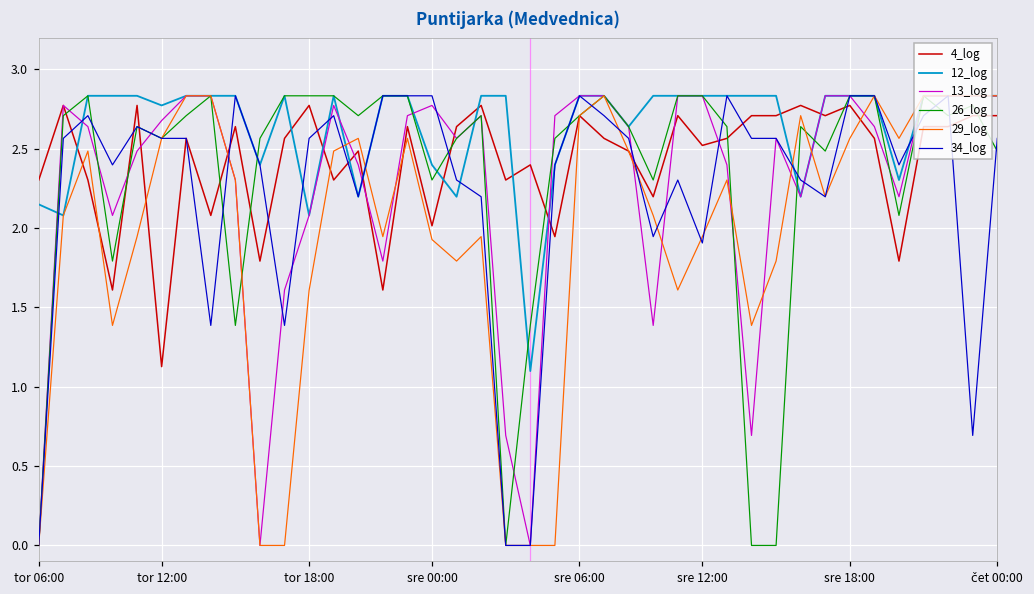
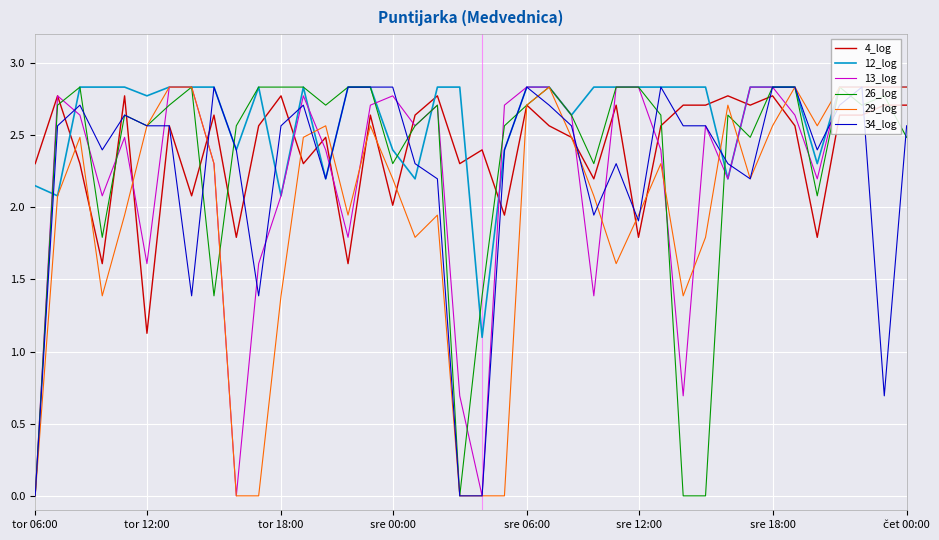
  {
    "4_log": {
      "tor 06:00": 2.30,
      "tor 12:00": 1.13,
      "tor 18:00": 2.77,
      "sre 00:00": 2.01,
-     "sre 12:00": 2.52,
+     "sre 12:00": 1.79,
      "sre 18:00": 2.77,
      "čet 00:00": 2.71
    },
    "12_log": {
      "tor 06:00": 2.15,
      "tor 12:00": 2.77,
      "sre 00:00": 2.40
    },
    "13_log": {
-     "tor 12:00": 2.68,
+     "tor 12:00": 1.61,
      "sre 00:00": 2.77
    },
    "26_log": {
      "tor 18:00": 2.83,
      "sre 00:00": 2.30,
      "čet 00:00": 2.48
    },
    "29_log": {
-     "tor 18:00": 1.61,
-     "sre 00:00": 1.93,
+     "tor 18:00": 1.39,
+     "sre 00:00": 2.20,
      "sre 12:00": 1.95,
      "sre 18:00": 2.56
    },
    "34_log": {
      "tor 18:00": 2.56,
      "sre 00:00": 2.83,
      "sre 12:00": 1.91,
      "čet 00:00": 2.56
    }
  }
